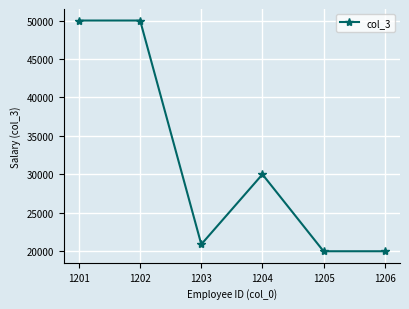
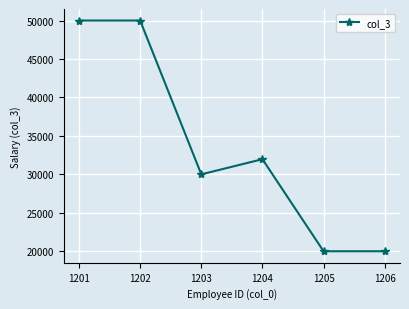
  {
    "1201": 50000,
    "1202": 50000,
-   "1203": 21000,
-   "1204": 30000,
+   "1203": 30000,
+   "1204": 32000,
    "1205": 20000,
    "1206": 20000
  }
